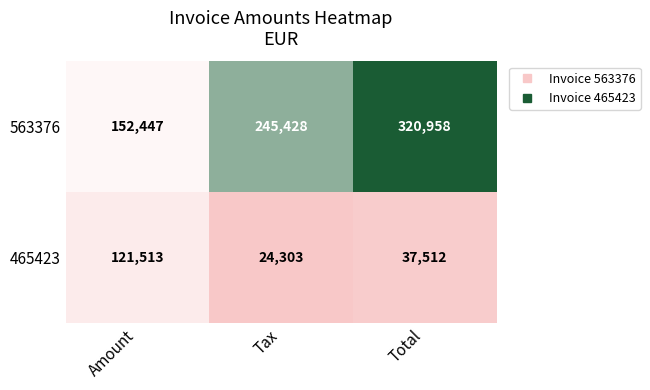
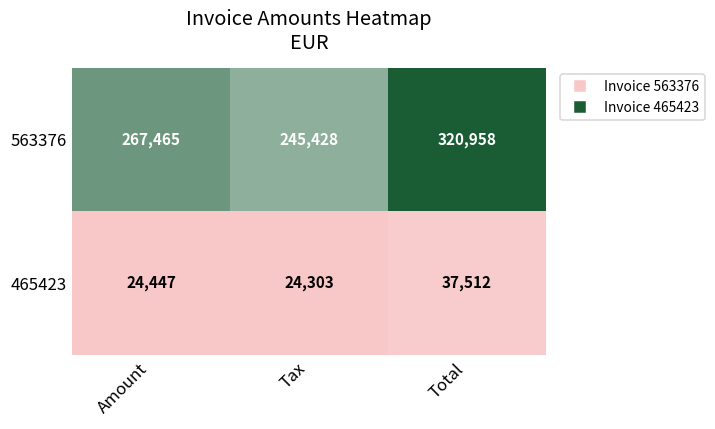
  {
    "563376": {
-     "Amount": "152,447",
+     "Amount": "267,465",
      "Tax": "245,428",
      "Total": "320,958"
    },
    "465423": {
-     "Amount": "121,513",
+     "Amount": "24,447",
      "Tax": "24,303",
      "Total": "37,512"
    }
  }
